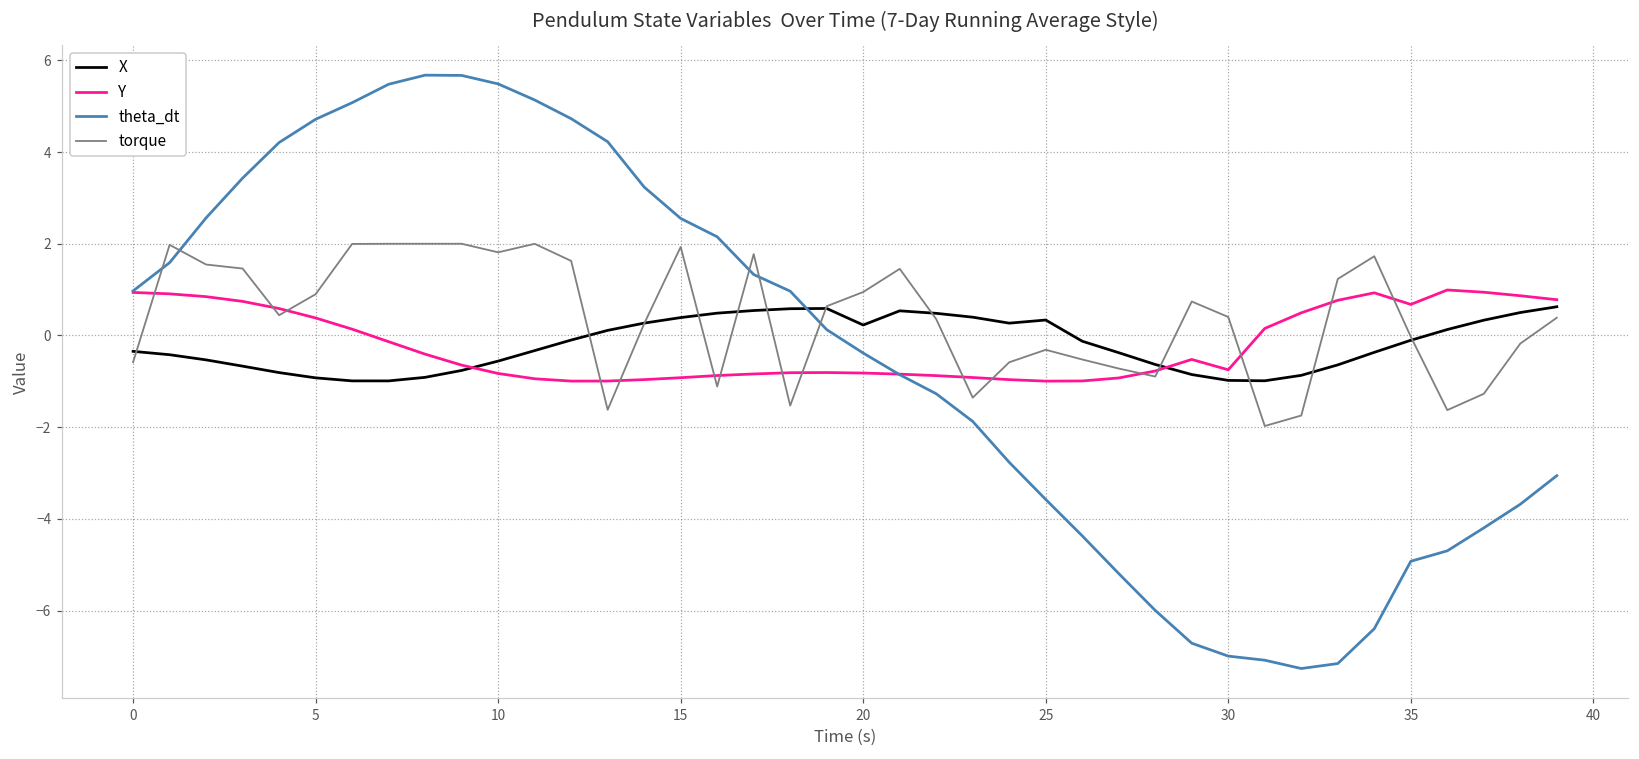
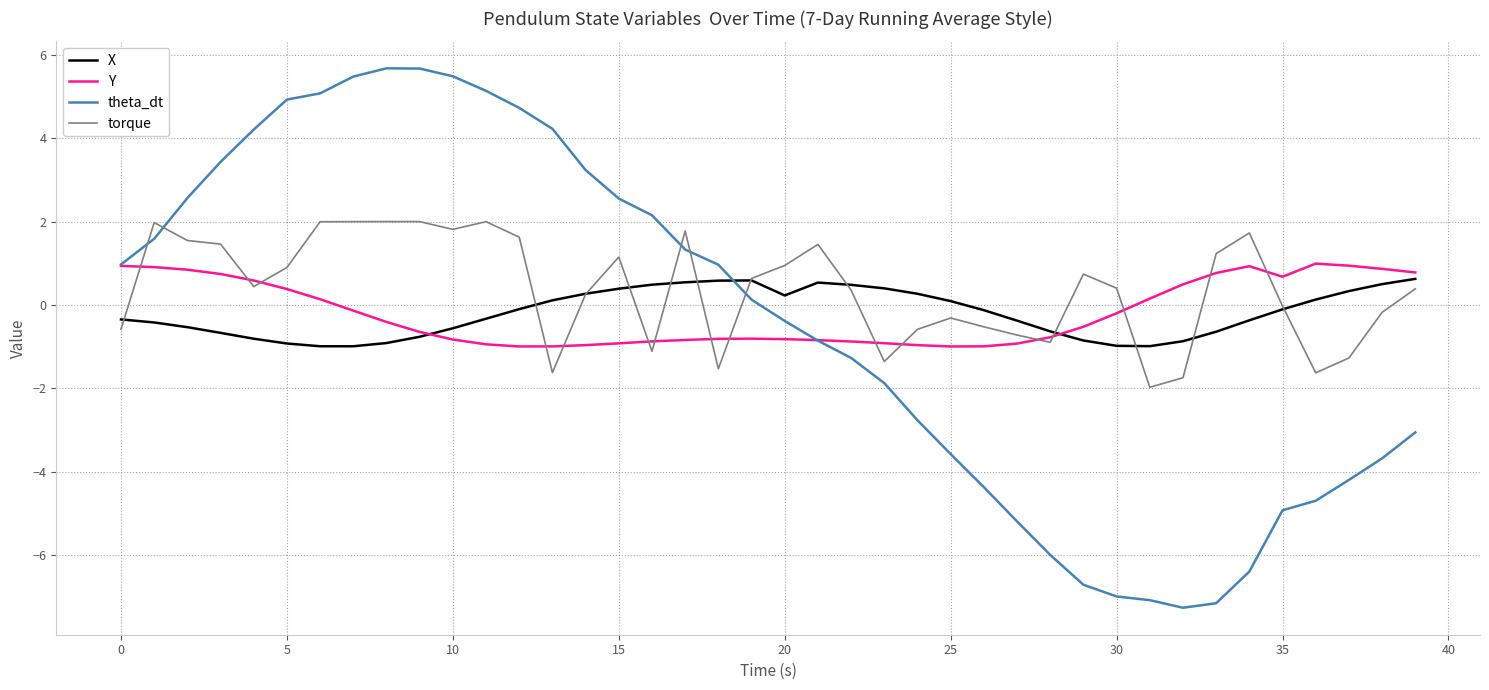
  {
    "X": {
      "0": -0.3,
      "5": -0.9,
      "10": -0.6,
      "15": 0.4,
      "20": 0.2,
-     "25": 0.3,
+     "25": 0.1,
      "30": -1.0,
      "35": -0.1
    },
    "Y": {
      "5": 0.4,
      "10": -0.8,
      "15": -0.9,
      "20": -0.8,
      "25": -1.0,
-     "30": -0.7,
+     "30": -0.2,
      "35": 0.7
    },
    "theta_dt": {
-     "5": 4.7,
+     "5": 4.9,
      "10": 5.5,
      "15": 2.6,
      "20": -0.4,
      "25": -3.6,
      "30": -7.0,
      "35": -4.9
    },
    "torque": {
      "0": -0.6,
      "5": 0.9,
      "10": 1.8,
-     "15": 1.9,
+     "15": 1.1,
      "20": 0.9,
      "25": -0.3,
      "30": 0.4,
      "35": 0.0
    }
  }
